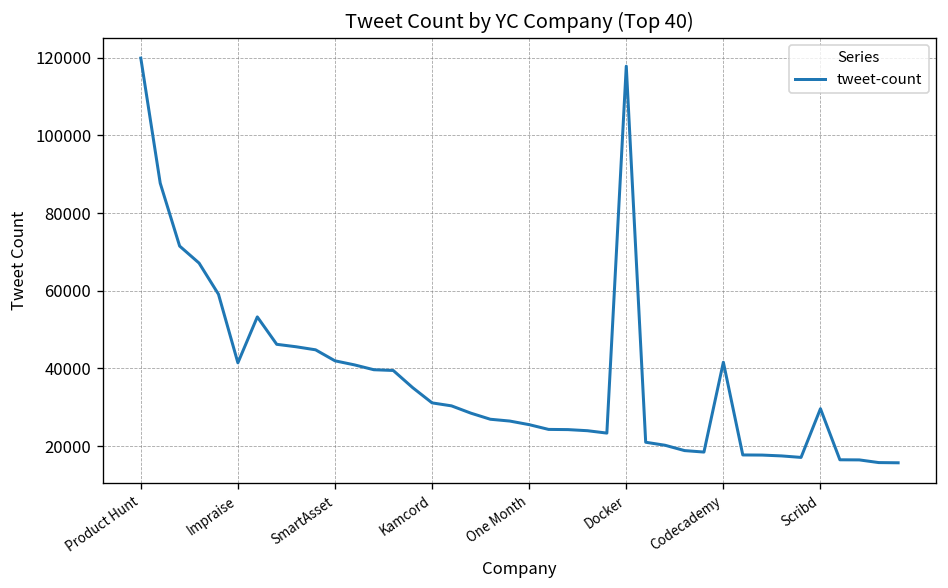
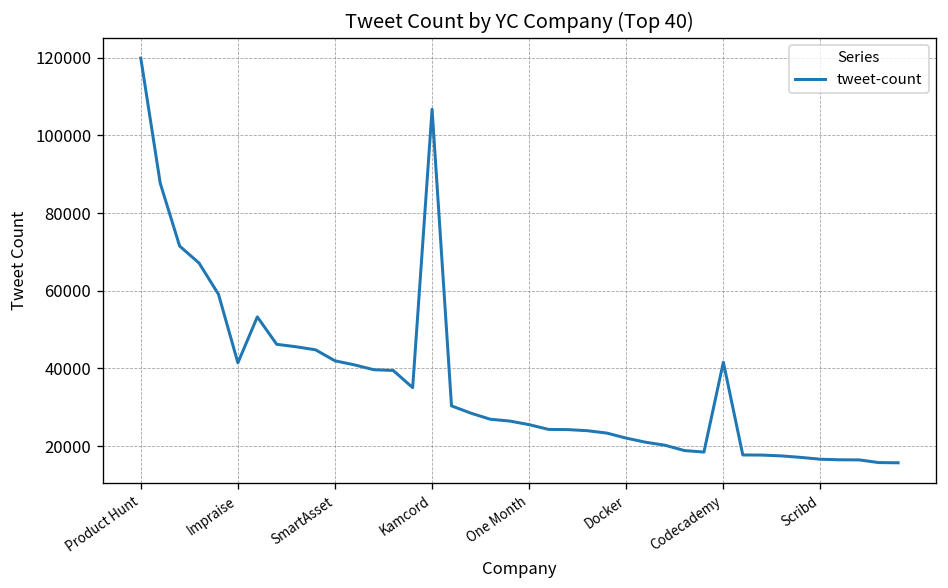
  {
    "Product Hunt": 120000,
    "Impraise": 41000,
    "SmartAsset": 42000,
-   "Kamcord": 31000,
+   "Kamcord": 107000,
    "One Month": 26000,
-   "Docker": 118000,
+   "Docker": 22000,
    "Codecademy": 42000,
-   "Scribd": 30000
+   "Scribd": 17000
  }
